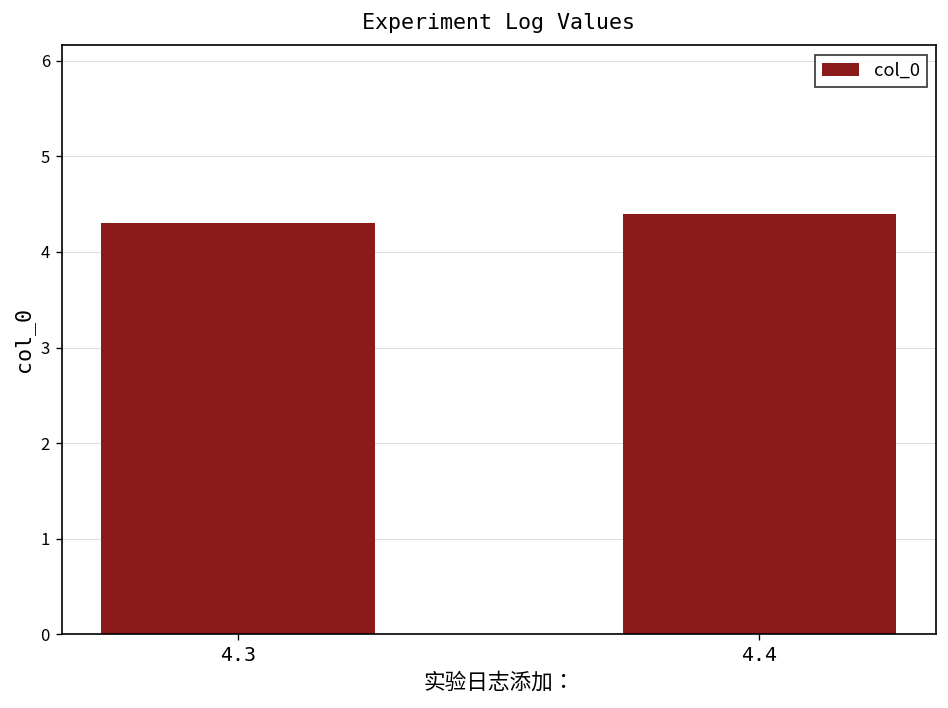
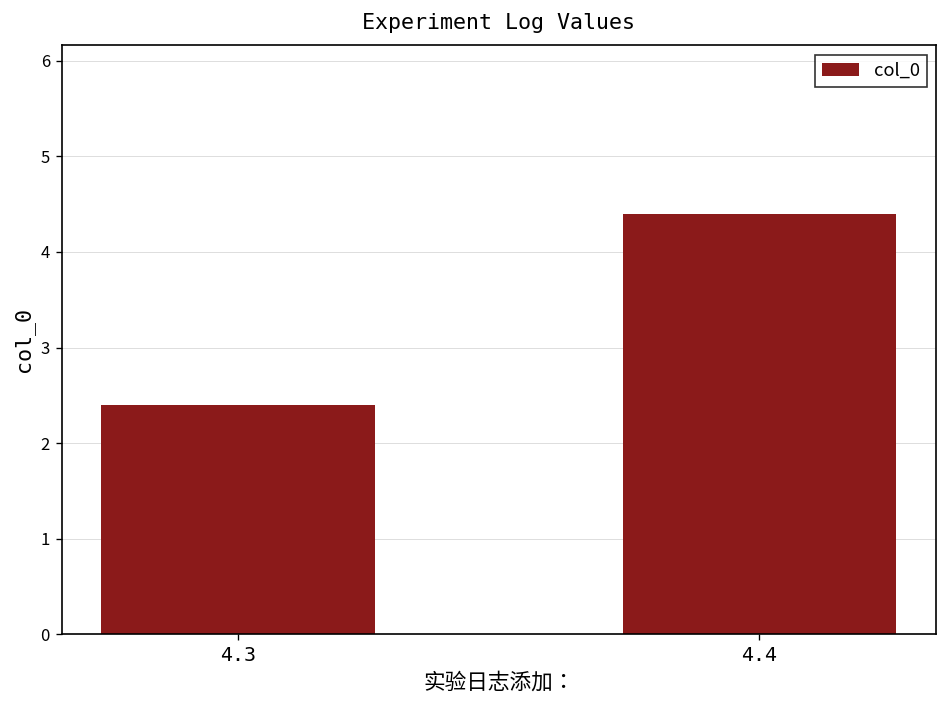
  {
-   "4.3": 4.3,
+   "4.3": 2.4,
    "4.4": 4.4
  }
